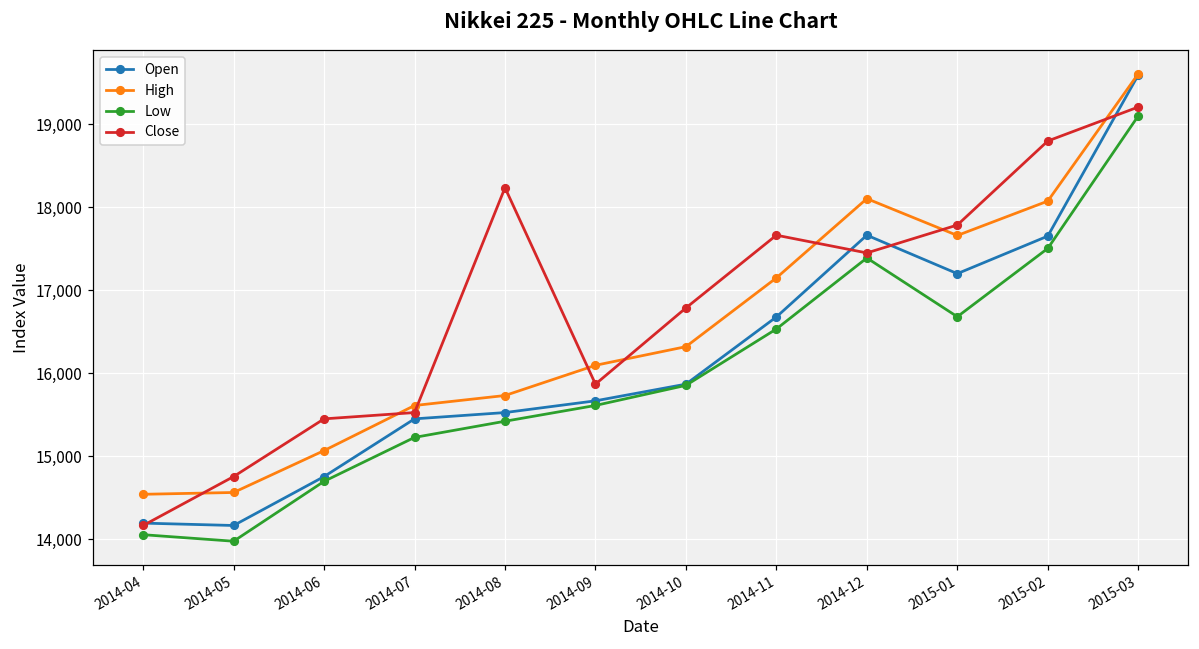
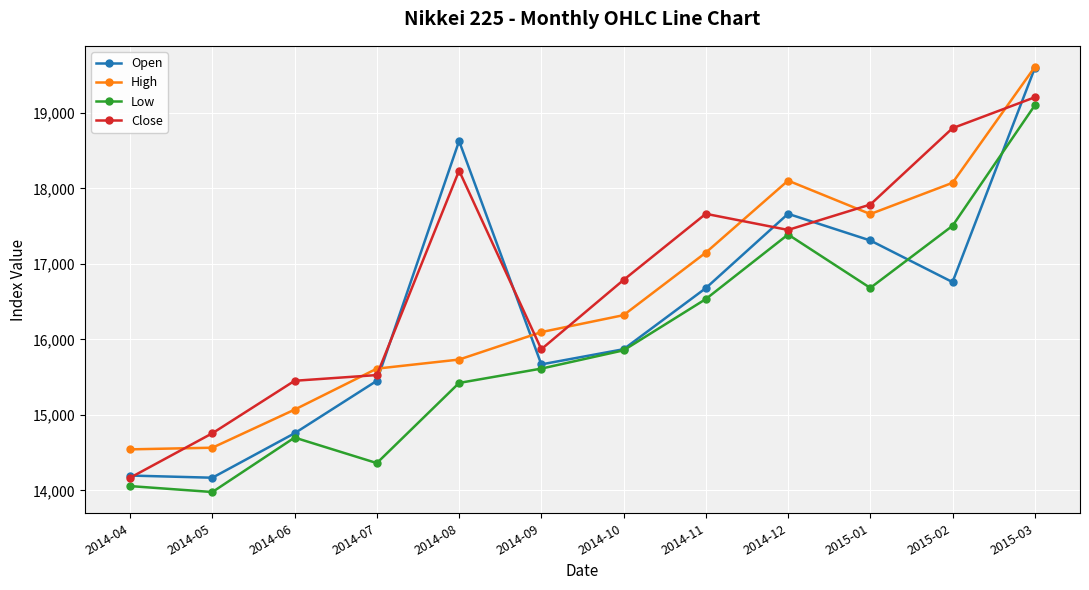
  {
    "Open": {
      "2014-05": "14,200",
      "2014-06": "14,800",
      "2014-07": "15,500",
-     "2014-08": "15,500",
+     "2014-08": "18,600",
      "2014-09": "15,700",
      "2014-11": "16,700",
      "2014-12": "17,700",
-     "2015-01": "17,200",
-     "2015-02": "17,700"
+     "2015-01": "17,300",
+     "2015-02": "16,800"
    },
    "High": {
      "2014-04": "14,500",
      "2014-05": "14,600",
      "2014-06": "15,100",
      "2014-07": "15,600",
      "2014-08": "15,700",
      "2014-09": "16,100",
      "2014-10": "16,300",
      "2014-11": "17,100",
      "2014-12": "18,100",
      "2015-01": "17,700",
      "2015-02": "18,100"
    },
    "Low": {
      "2014-04": "14,100",
      "2014-05": "14,000",
      "2014-06": "14,700",
-     "2014-07": "15,200",
+     "2014-07": "14,400",
      "2014-08": "15,400",
      "2014-09": "15,600",
      "2014-11": "16,500",
      "2014-12": "17,400",
      "2015-01": "16,700",
      "2015-02": "17,500",
      "2015-03": "19,100"
    },
    "Close": {
      "2014-05": "14,800",
      "2014-06": "15,500",
      "2014-07": "15,500",
      "2014-08": "18,200",
      "2014-09": "15,900",
      "2014-10": "16,800",
      "2014-11": "17,700",
      "2014-12": "17,500",
      "2015-01": "17,800",
      "2015-02": "18,800",
      "2015-03": "19,200"
    }
  }
